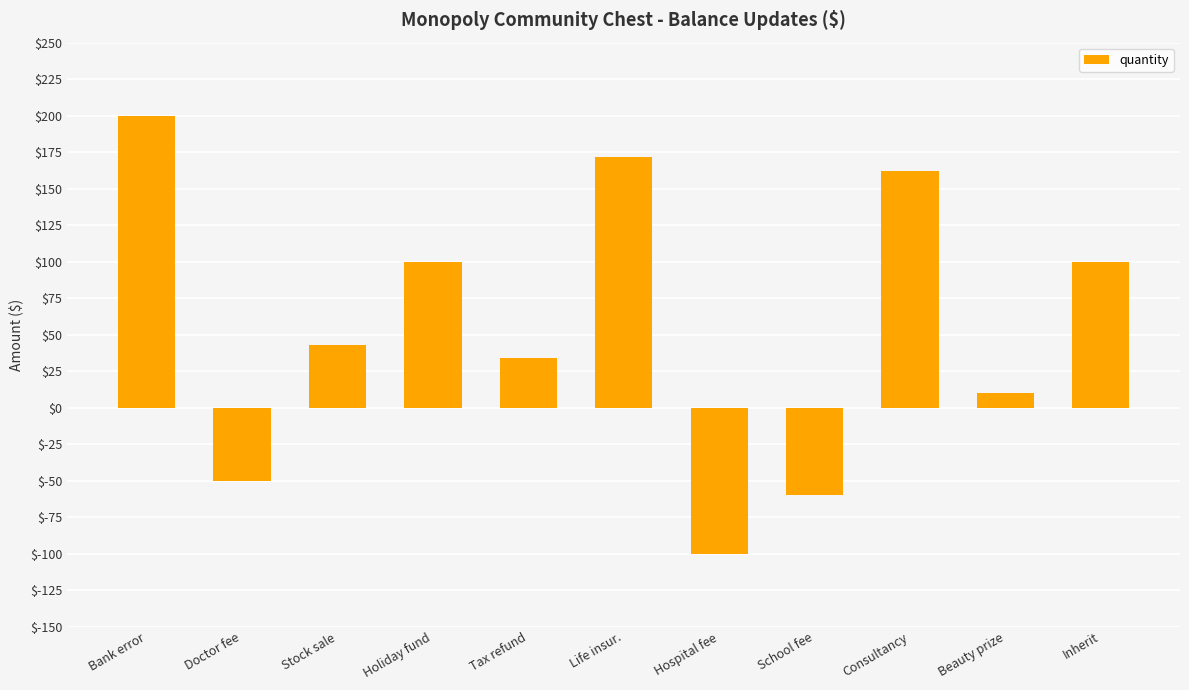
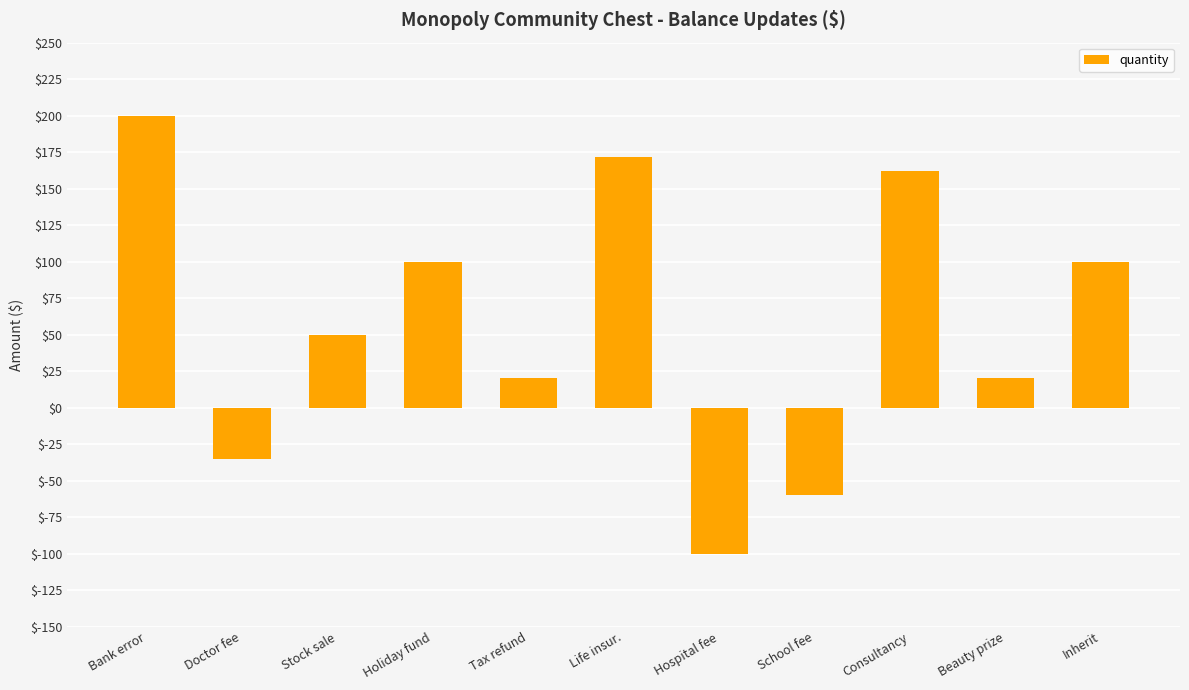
  {
    "Bank error": "$200",
-   "Doctor fee": "$-50",
-   "Stock sale": "$43",
+   "Doctor fee": "$-35",
+   "Stock sale": "$50",
    "Holiday fund": "$100",
-   "Tax refund": "$34",
+   "Tax refund": "$20",
    "Life insur.": "$172",
    "Hospital fee": "$-100",
    "School fee": "$-60",
    "Consultancy": "$162",
-   "Beauty prize": "$10",
+   "Beauty prize": "$20",
    "Inherit": "$100"
  }
